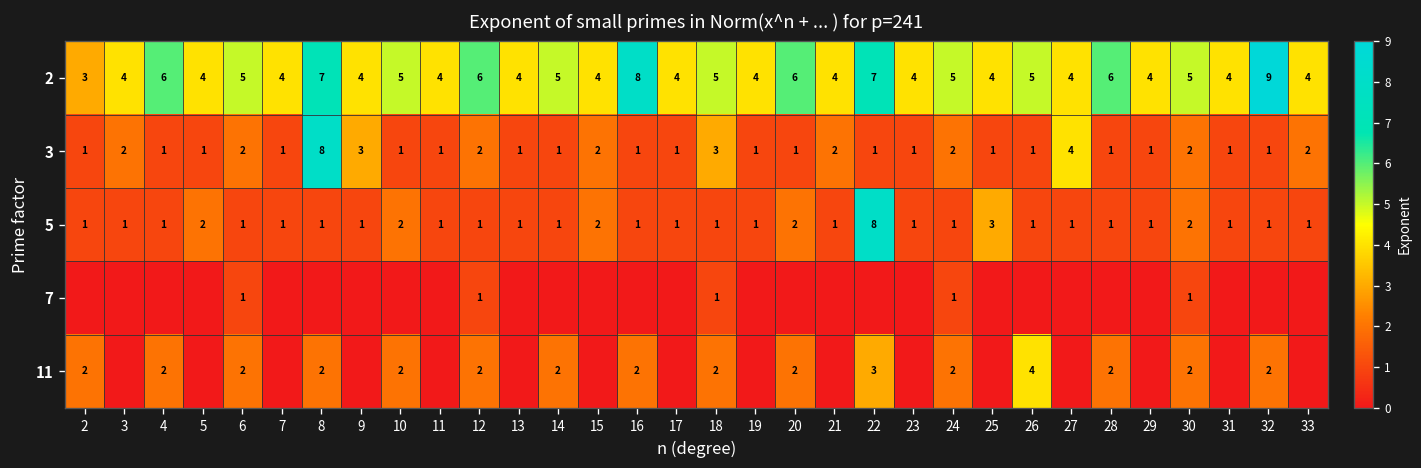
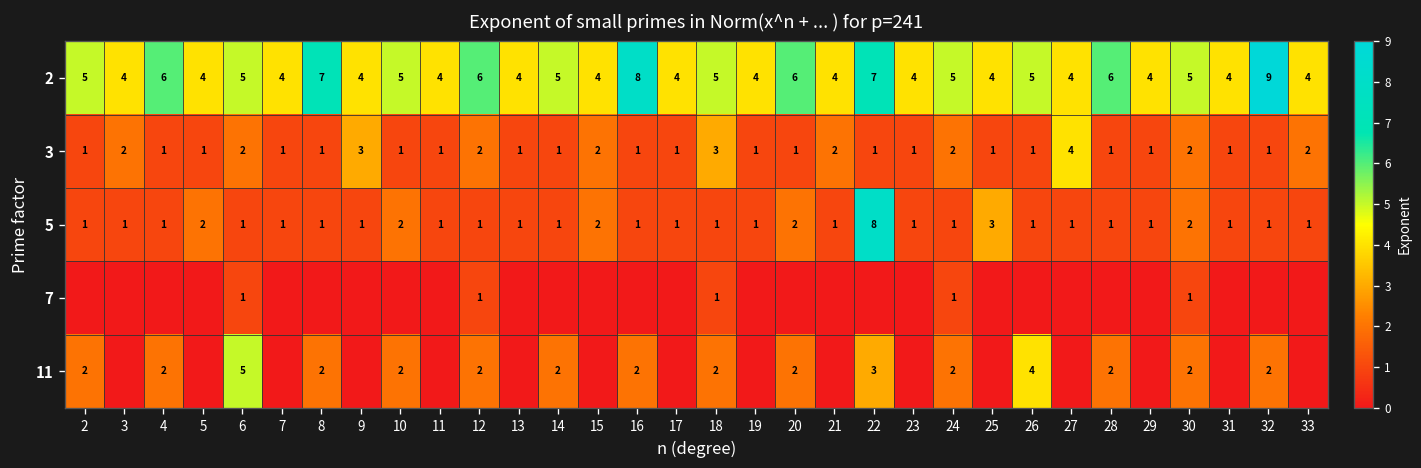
  {
    "2": {
-     "2": 3,
+     "2": 5,
      "3": 4,
      "4": 6,
      "5": 4,
      "6": 5,
      "7": 4,
      "8": 7,
      "9": 4,
      "10": 5,
      "11": 4,
      "12": 6,
      "13": 4,
      "14": 5,
      "15": 4,
      "16": 8,
      "17": 4,
      "18": 5,
      "19": 4,
      "20": 6,
      "21": 4,
      "22": 7,
      "23": 4,
      "24": 5,
      "25": 4,
      "26": 5,
      "27": 4,
      "28": 6,
      "29": 4,
      "30": 5,
      "31": 4,
      "32": 9,
      "33": 4
    },
    "3": {
      "2": 1,
      "3": 2,
      "4": 1,
      "5": 1,
      "6": 2,
      "7": 1,
-     "8": 8,
+     "8": 1,
      "9": 3,
      "10": 1,
      "11": 1,
      "12": 2,
      "13": 1,
      "14": 1,
      "15": 2,
      "16": 1,
      "17": 1,
      "18": 3,
      "19": 1,
      "20": 1,
      "21": 2,
      "22": 1,
      "23": 1,
      "24": 2,
      "25": 1,
      "26": 1,
      "27": 4,
      "28": 1,
      "29": 1,
      "30": 2,
      "31": 1,
      "32": 1,
      "33": 2
    },
    "5": {
      "2": 1,
      "3": 1,
      "4": 1,
      "5": 2,
      "6": 1,
      "7": 1,
      "8": 1,
      "9": 1,
      "10": 2,
      "11": 1,
      "12": 1,
      "13": 1,
      "14": 1,
      "15": 2,
      "16": 1,
      "17": 1,
      "18": 1,
      "19": 1,
      "20": 2,
      "21": 1,
      "22": 8,
      "23": 1,
      "24": 1,
      "25": 3,
      "26": 1,
      "27": 1,
      "28": 1,
      "29": 1,
      "30": 2,
      "31": 1,
      "32": 1,
      "33": 1
    },
    "7": {
      "6": 1,
      "12": 1,
      "18": 1,
      "24": 1,
      "30": 1
    },
    "11": {
      "2": 2,
      "4": 2,
-     "6": 2,
+     "6": 5,
      "8": 2,
      "10": 2,
      "12": 2,
      "14": 2,
      "16": 2,
      "18": 2,
      "20": 2,
      "22": 3,
      "24": 2,
      "26": 4,
      "28": 2,
      "30": 2,
      "32": 2
    }
  }
